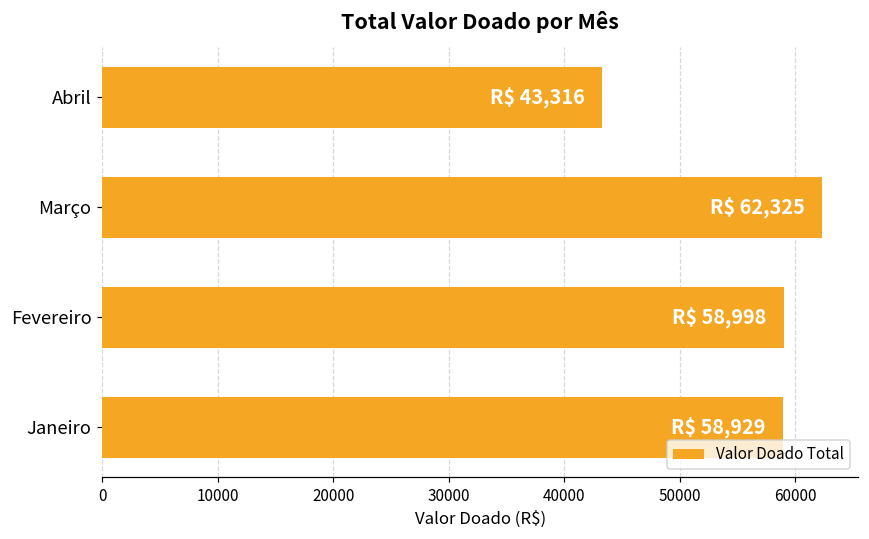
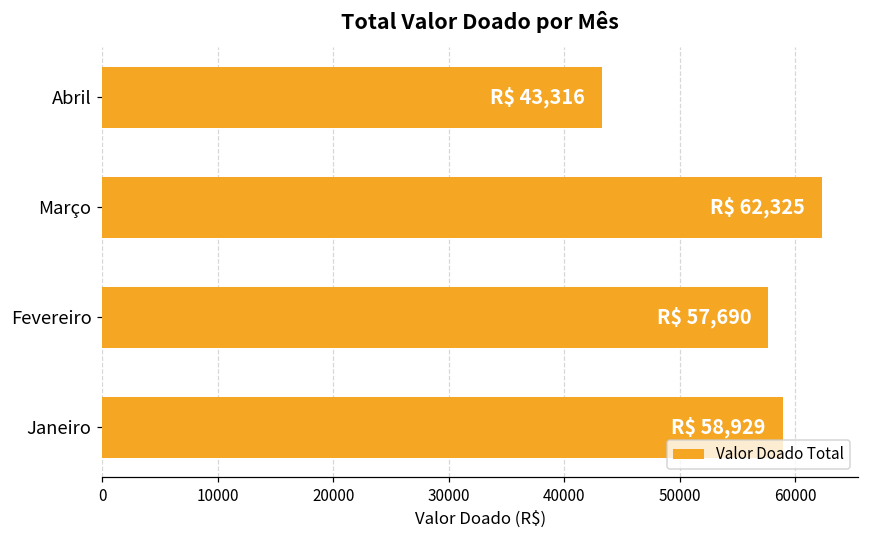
  {
    "Abril": "43,316",
    "Março": "62,325",
-   "Fevereiro": "58,998",
+   "Fevereiro": "57,690",
    "Janeiro": "58,929"
  }
